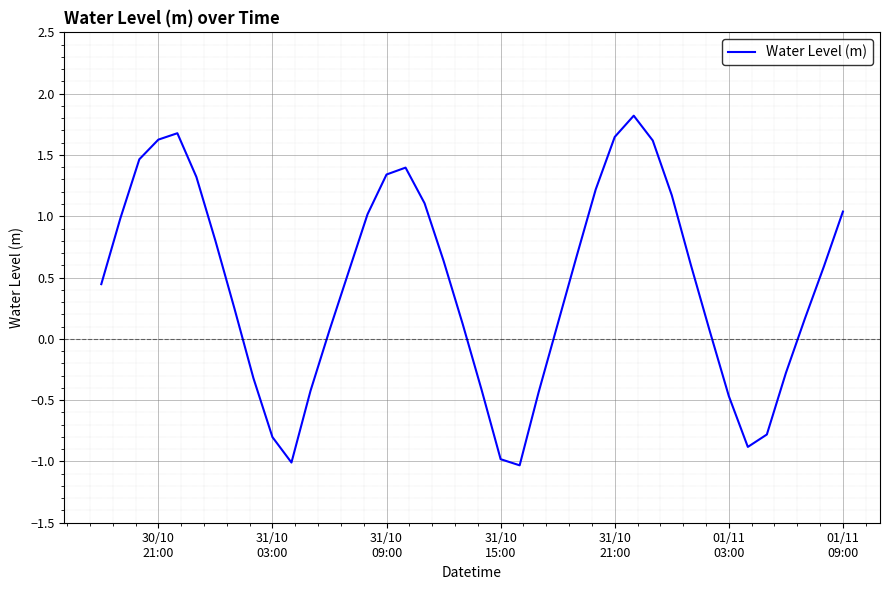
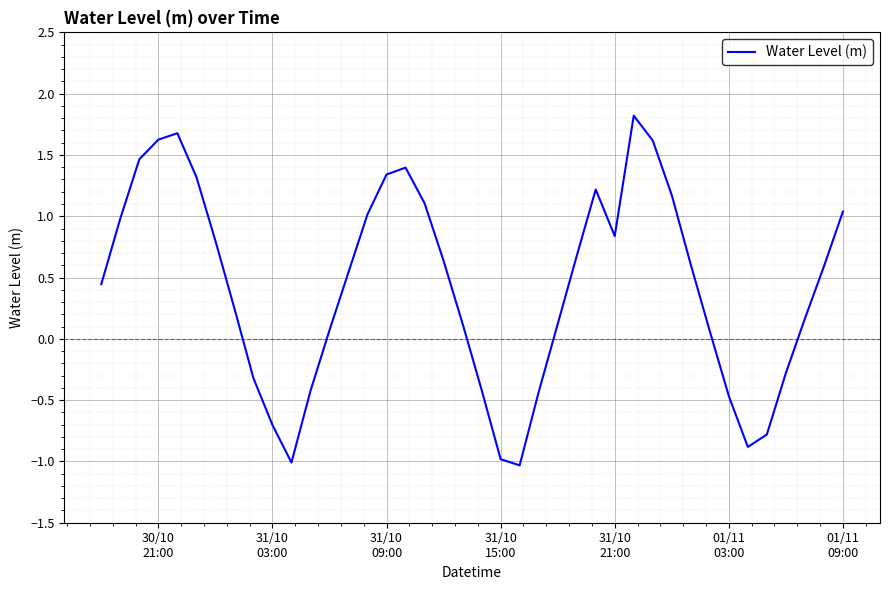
  {
    "30/10 21:00": 1.62,
-   "31/10 03:00": -0.80,
+   "31/10 03:00": -0.70,
    "31/10 09:00": 1.34,
    "31/10 15:00": -0.98,
-   "31/10 21:00": 1.65,
+   "31/10 21:00": 0.84,
    "01/11 03:00": -0.47,
    "01/11 09:00": 1.04
  }
